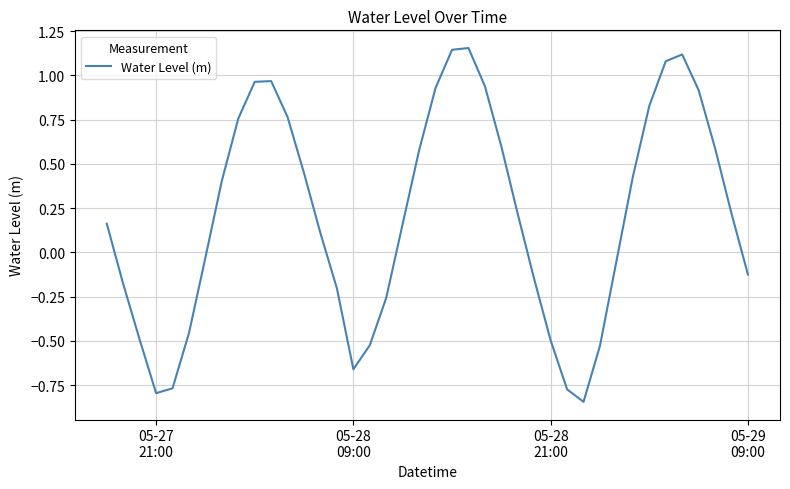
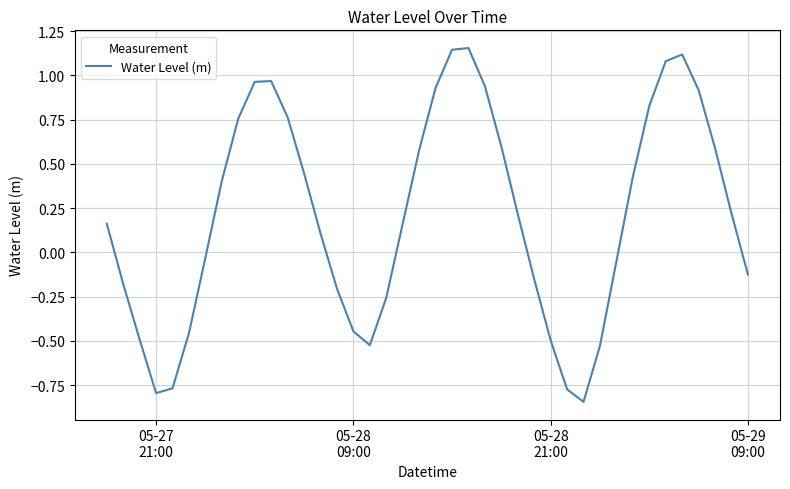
  {
    "05-27 21:00": -0.80,
-   "05-28 09:00": -0.66,
+   "05-28 09:00": -0.45,
    "05-28 21:00": -0.50,
    "05-29 09:00": -0.13
  }
